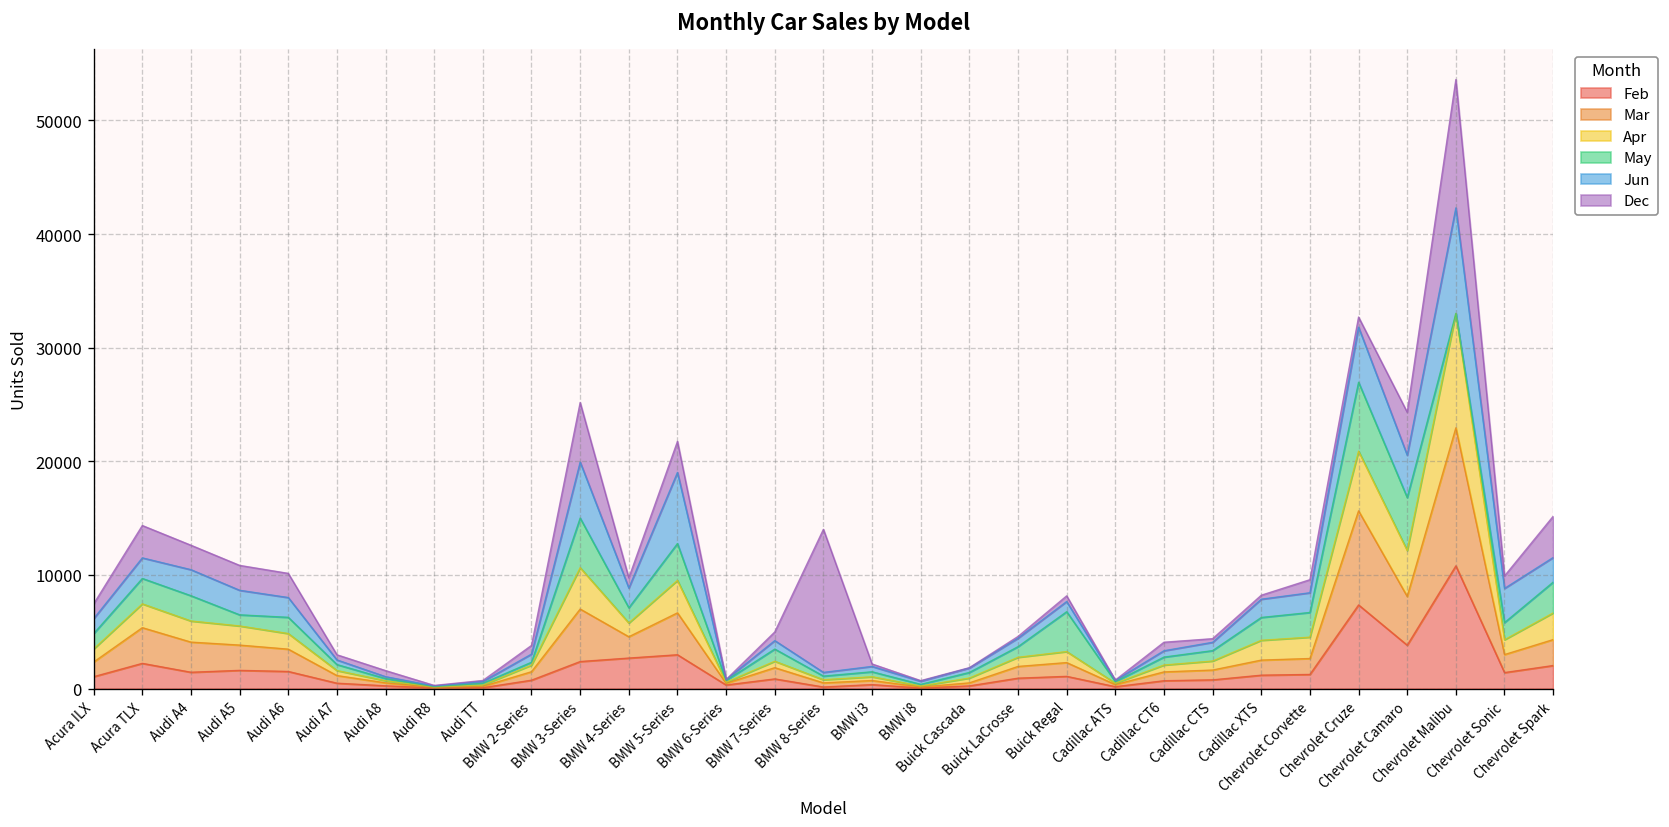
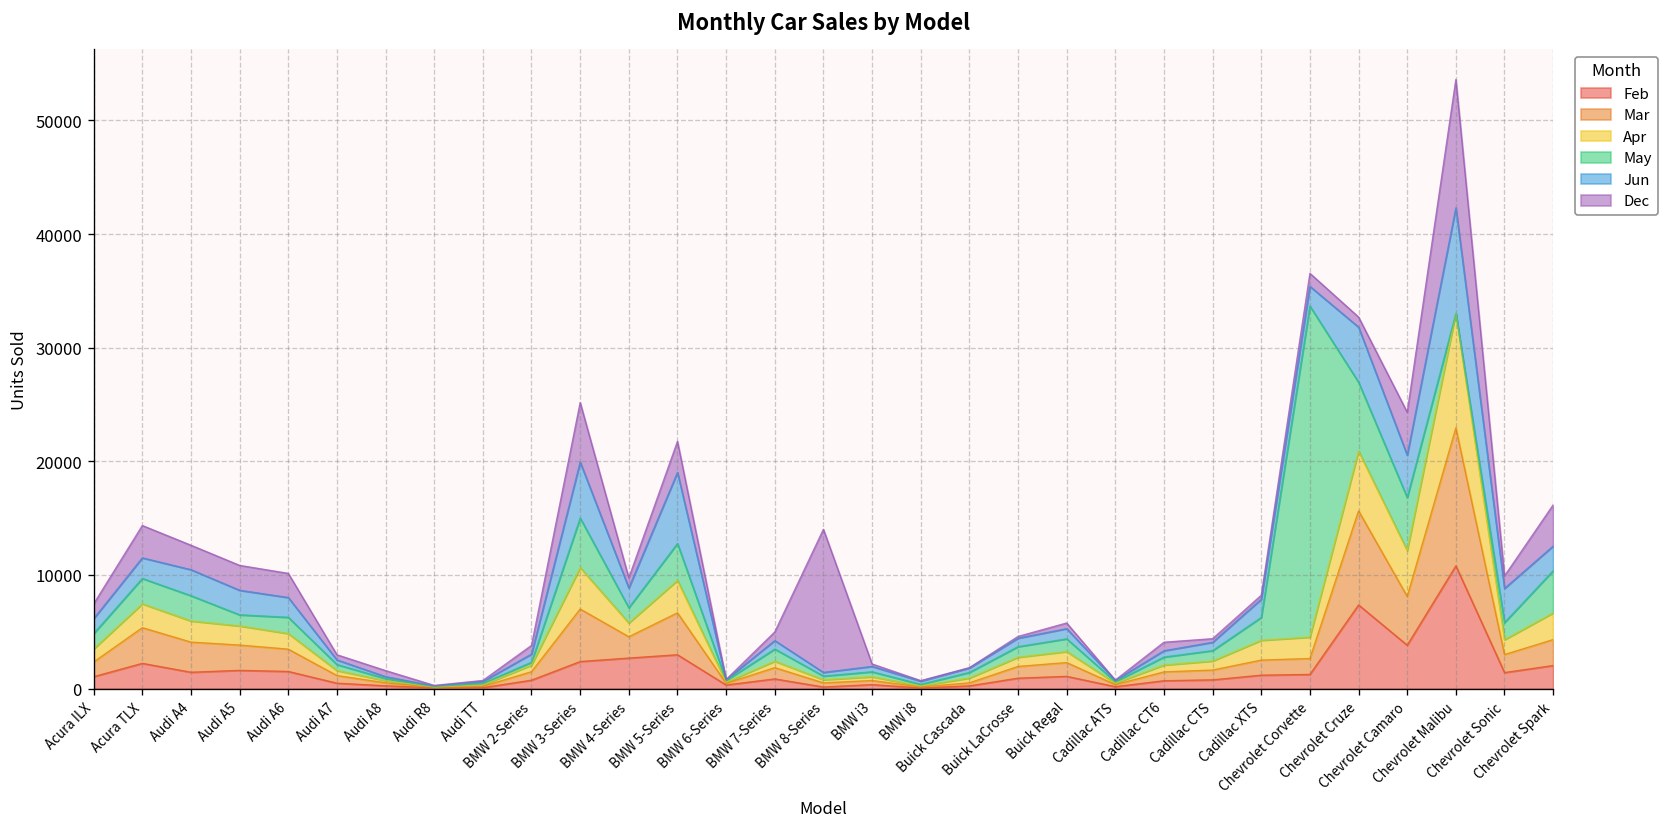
  {
    "May": {
      "Acura ILX": 1000,
      "Acura TLX": 2000,
      "Audi A4": 2000,
      "Audi A5": 1000,
      "Audi A6": 1000,
      "Audi A7": 1000,
      "BMW 3-Series": 4000,
      "BMW 4-Series": 1000,
      "BMW 5-Series": 3000,
      "BMW 7-Series": 1000,
      "BMW 8-Series": 0,
      "BMW i3": 0,
      "Buick Cascada": 0,
      "Buick LaCrosse": 1000,
-     "Buick Regal": 4000,
+     "Buick Regal": 1000,
      "Cadillac CT6": 1000,
      "Cadillac CTS": 1000,
      "Cadillac XTS": 2000,
-     "Chevrolet Corvette": 2000,
+     "Chevrolet Corvette": 29000,
      "Chevrolet Cruze": 6000,
      "Chevrolet Camaro": 5000,
      "Chevrolet Sonic": 2000,
-     "Chevrolet Spark": 3000
+     "Chevrolet Spark": 4000
    },
    "Jun": {
      "Acura ILX": 1000,
      "Acura TLX": 2000,
      "Audi A4": 2000,
      "Audi A5": 2000,
      "Audi A6": 2000,
      "Audi A7": 0,
      "BMW 2-Series": 1000,
      "BMW 3-Series": 5000,
      "BMW 4-Series": 2000,
      "BMW 5-Series": 6000,
      "BMW 7-Series": 1000,
      "BMW 8-Series": 0,
      "Buick Regal": 1000,
      "Cadillac CT6": 1000,
      "Cadillac CTS": 1000,
      "Cadillac XTS": 2000,
      "Chevrolet Corvette": 2000,
      "Chevrolet Cruze": 5000,
      "Chevrolet Camaro": 4000,
      "Chevrolet Malibu": 9000,
      "Chevrolet Sonic": 3000,
      "Chevrolet Spark": 2000
    },
    "Dec": {
      "Acura ILX": 1000,
      "Acura TLX": 3000,
      "Audi A4": 2000,
      "Audi A5": 2000,
      "Audi A6": 2000,
      "Audi A7": 0,
      "Audi A8": 1000,
      "BMW 2-Series": 1000,
      "BMW 3-Series": 5000,
      "BMW 4-Series": 1000,
      "BMW 5-Series": 3000,
      "BMW 7-Series": 1000,
      "BMW 8-Series": 13000,
      "Buick Regal": 0,
      "Cadillac CT6": 1000,
      "Cadillac CTS": 0,
      "Cadillac XTS": 0,
      "Chevrolet Corvette": 1000,
      "Chevrolet Cruze": 1000,
      "Chevrolet Camaro": 4000,
      "Chevrolet Malibu": 11000,
      "Chevrolet Sonic": 1000,
      "Chevrolet Spark": 4000
    }
  }
